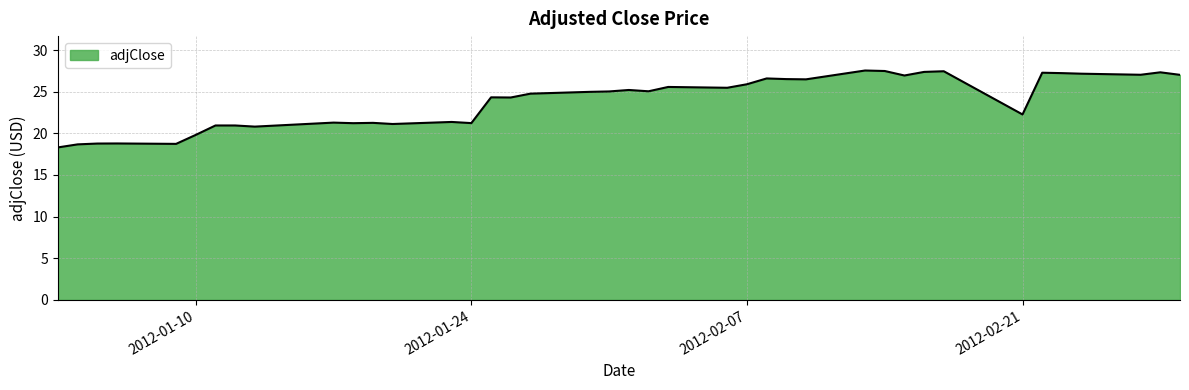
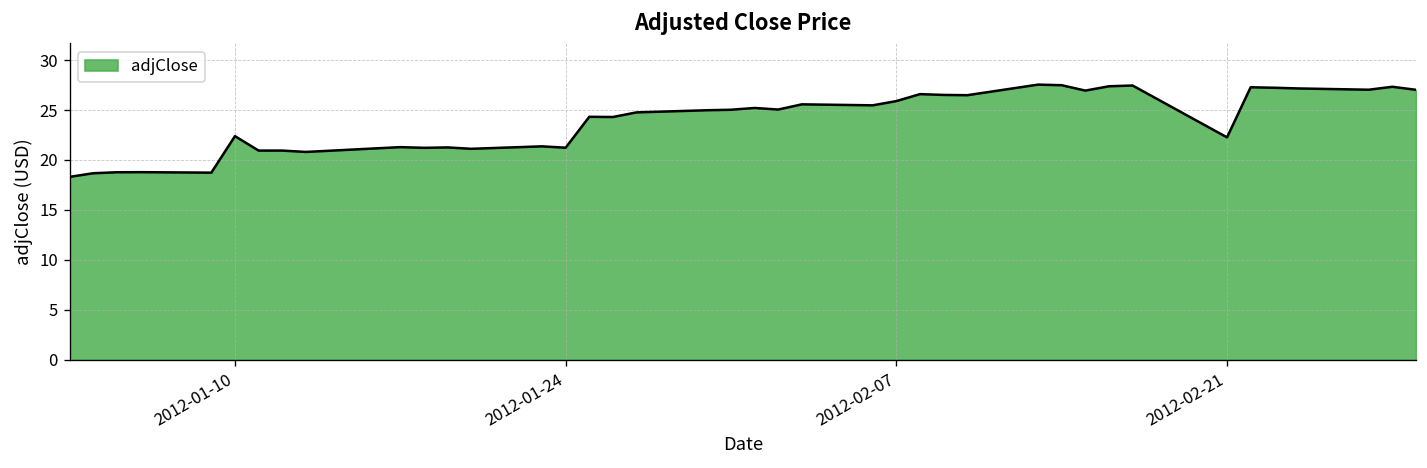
  {
-   "2012-01-10": 20,
+   "2012-01-10": 22,
    "2012-01-24": 21,
    "2012-02-07": 26,
    "2012-02-21": 22
  }
